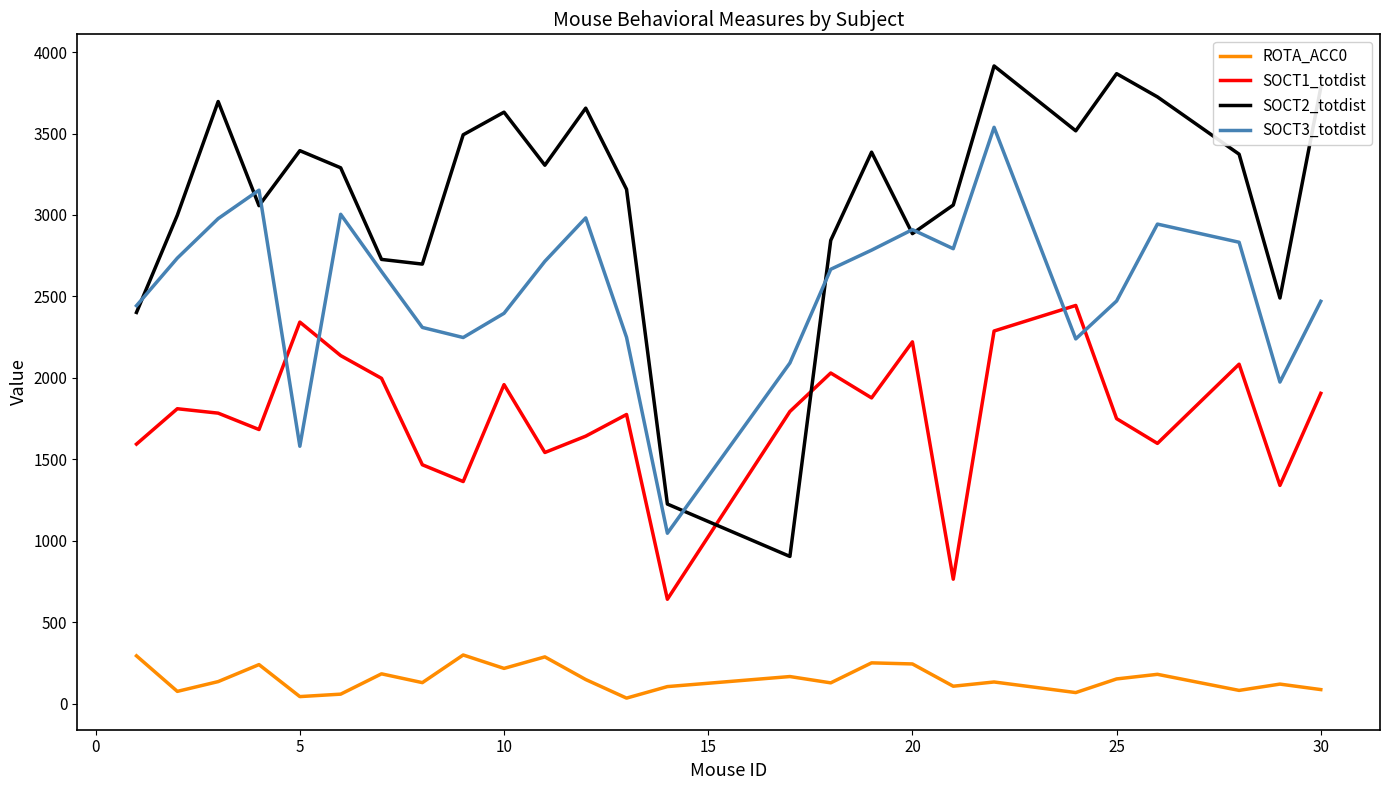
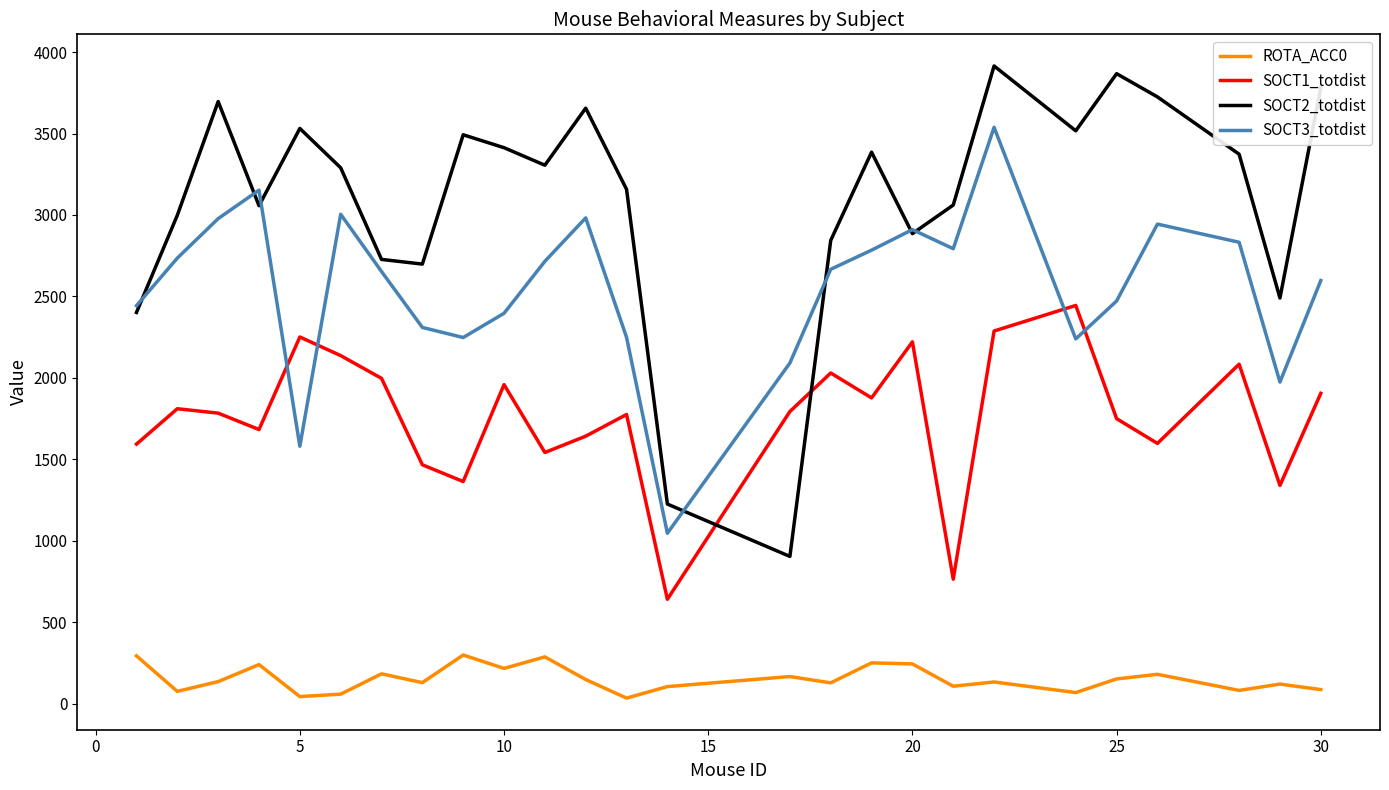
  {
    "ROTA_ACC0": {
      "5": 40,
      "10": 220,
      "20": 250,
      "25": 150,
      "30": 90
    },
    "SOCT1_totdist": {
-     "5": 2340,
+     "5": 2250,
      "10": 1960,
      "20": 2220,
      "25": 1750,
      "30": 1910
    },
    "SOCT2_totdist": {
-     "5": 3390,
-     "10": 3630,
+     "5": 3530,
+     "10": 3410,
      "20": 2890,
      "25": 3870
    },
    "SOCT3_totdist": {
      "5": 1580,
      "10": 2400,
      "20": 2910,
      "25": 2470,
-     "30": 2470
+     "30": 2600
    }
  }
